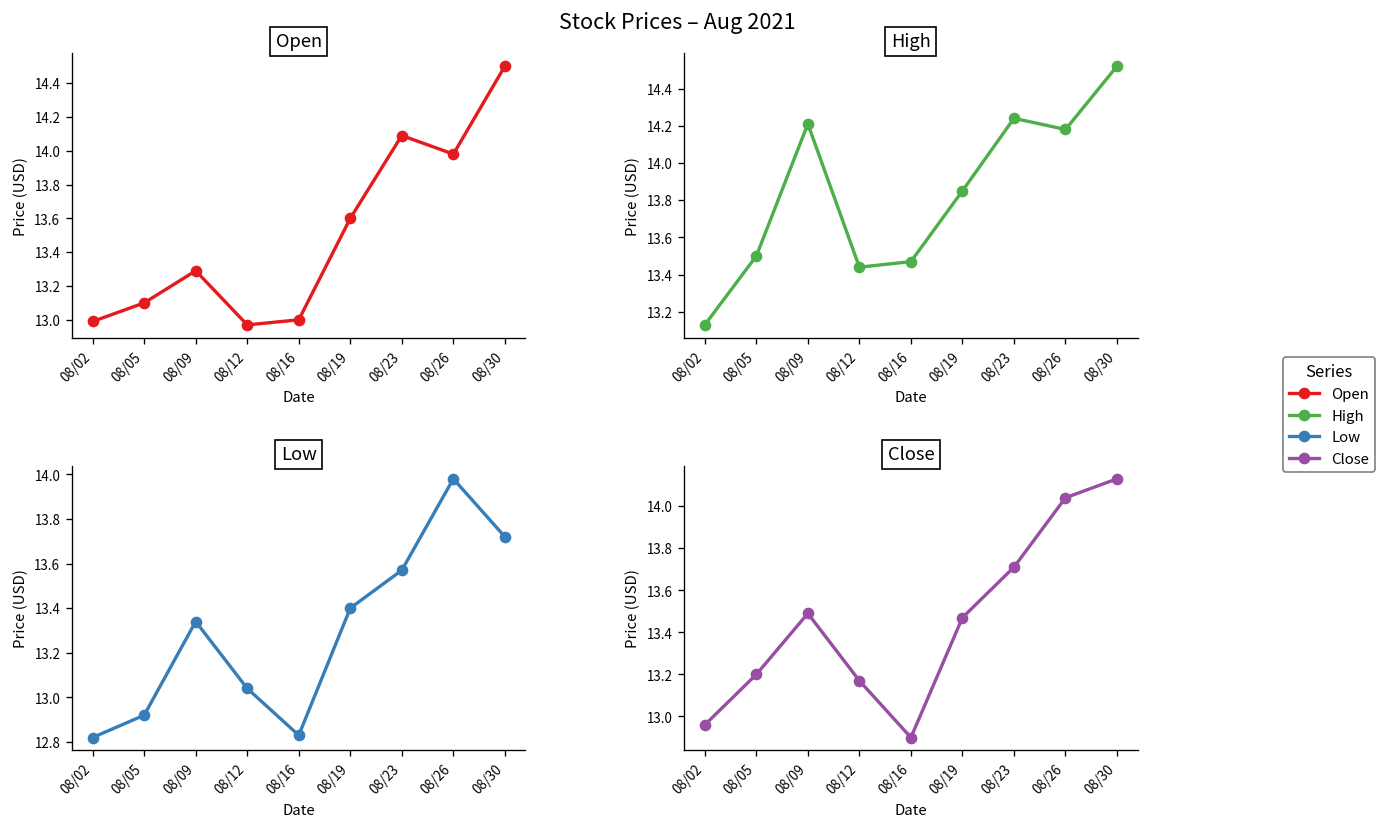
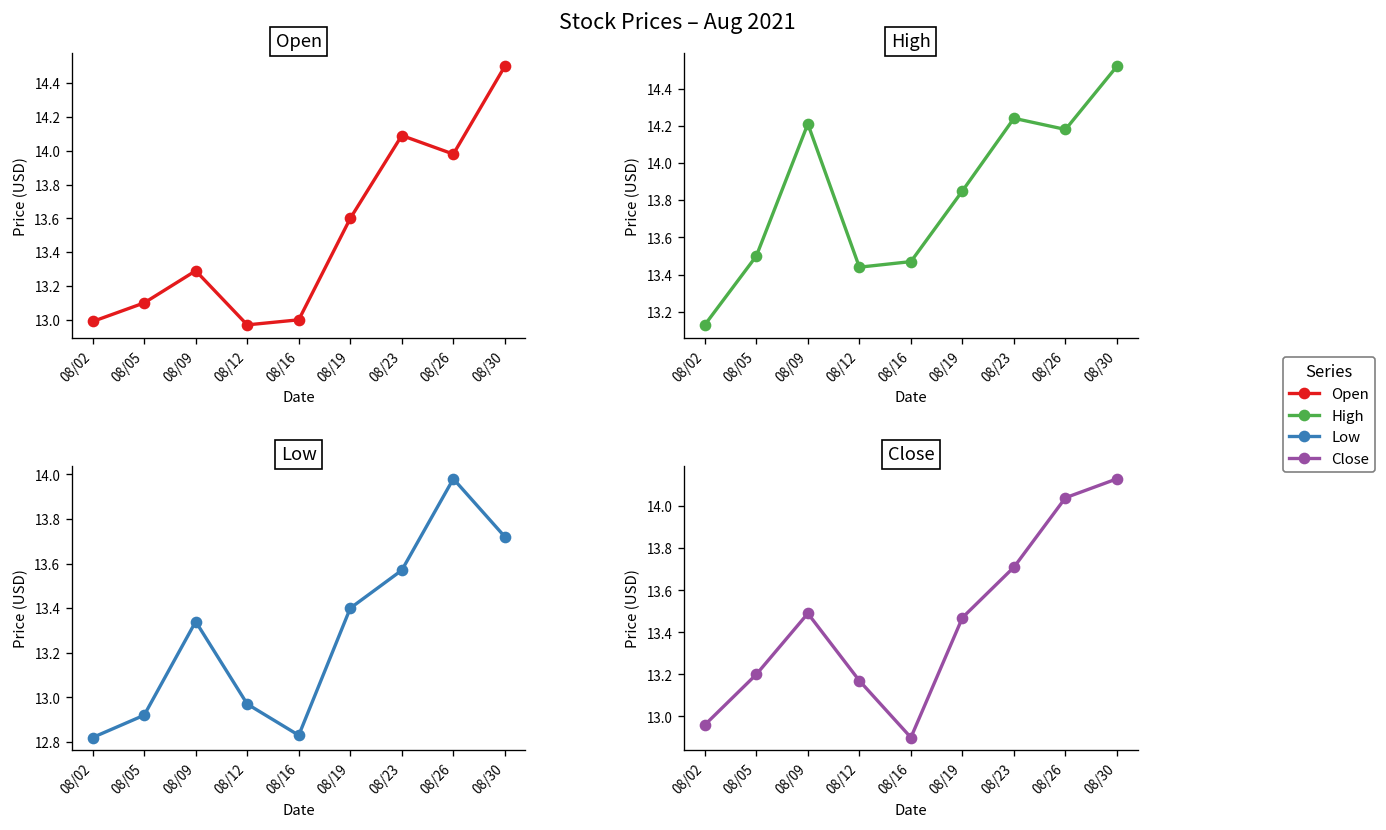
  {
    "Open": {
      "08/02": 12.99,
      "08/05": 13.10,
      "08/09": 13.29,
      "08/12": 12.97,
      "08/16": 13.00,
      "08/19": 13.60,
      "08/23": 14.09,
      "08/26": 13.98,
      "08/30": 14.50
    },
    "High": {
      "08/02": 13.13,
      "08/05": 13.50,
      "08/09": 14.21,
      "08/12": 13.44,
      "08/16": 13.47,
      "08/19": 13.85,
      "08/23": 14.24,
      "08/26": 14.18,
      "08/30": 14.52
    },
    "Low": {
      "08/02": 12.82,
      "08/05": 12.92,
      "08/09": 13.34,
-     "08/12": 13.04,
+     "08/12": 12.97,
      "08/16": 12.83,
      "08/19": 13.40,
      "08/23": 13.57,
      "08/26": 13.98,
      "08/30": 13.72
    },
    "Close": {
      "08/02": 12.96,
      "08/05": 13.20,
      "08/09": 13.49,
      "08/12": 13.17,
      "08/16": 12.90,
      "08/19": 13.47,
      "08/23": 13.71,
      "08/26": 14.04,
      "08/30": 14.13
    }
  }
